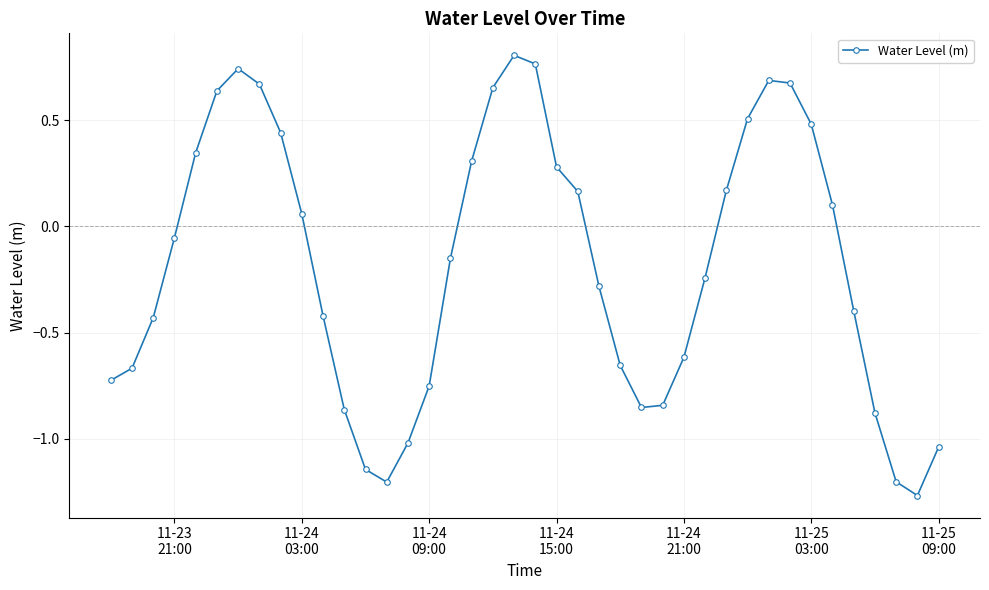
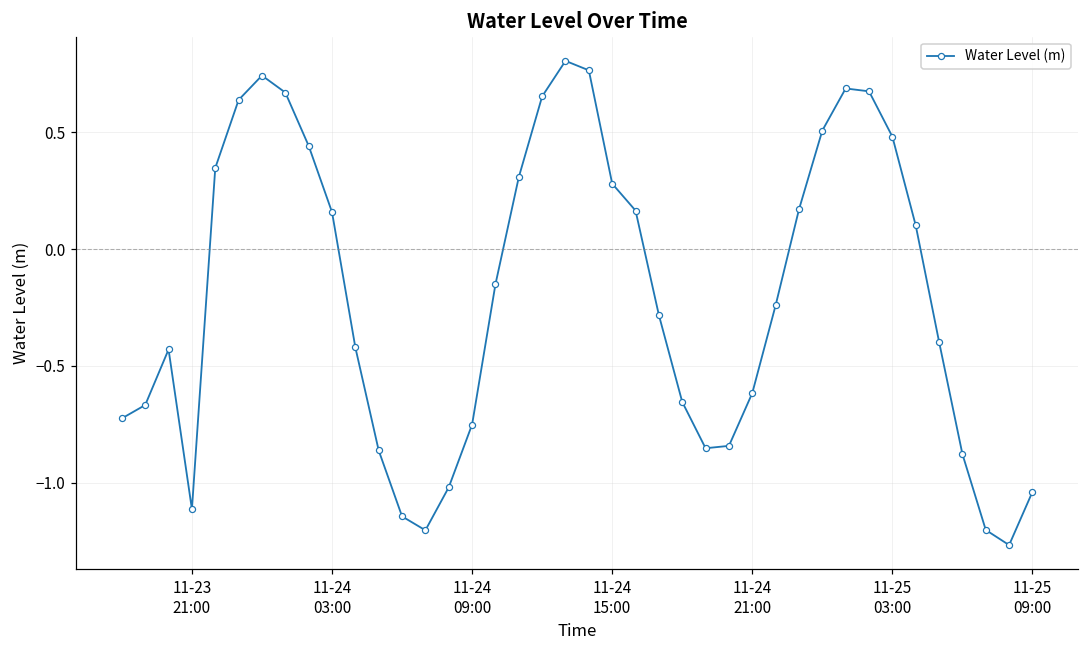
  {
-   "11-23 21:00": -0.05,
-   "11-24 03:00": 0.06,
+   "11-23 21:00": -1.11,
+   "11-24 03:00": 0.16,
    "11-24 09:00": -0.75,
    "11-24 15:00": 0.28,
    "11-24 21:00": -0.62,
    "11-25 03:00": 0.48,
    "11-25 09:00": -1.04
  }
